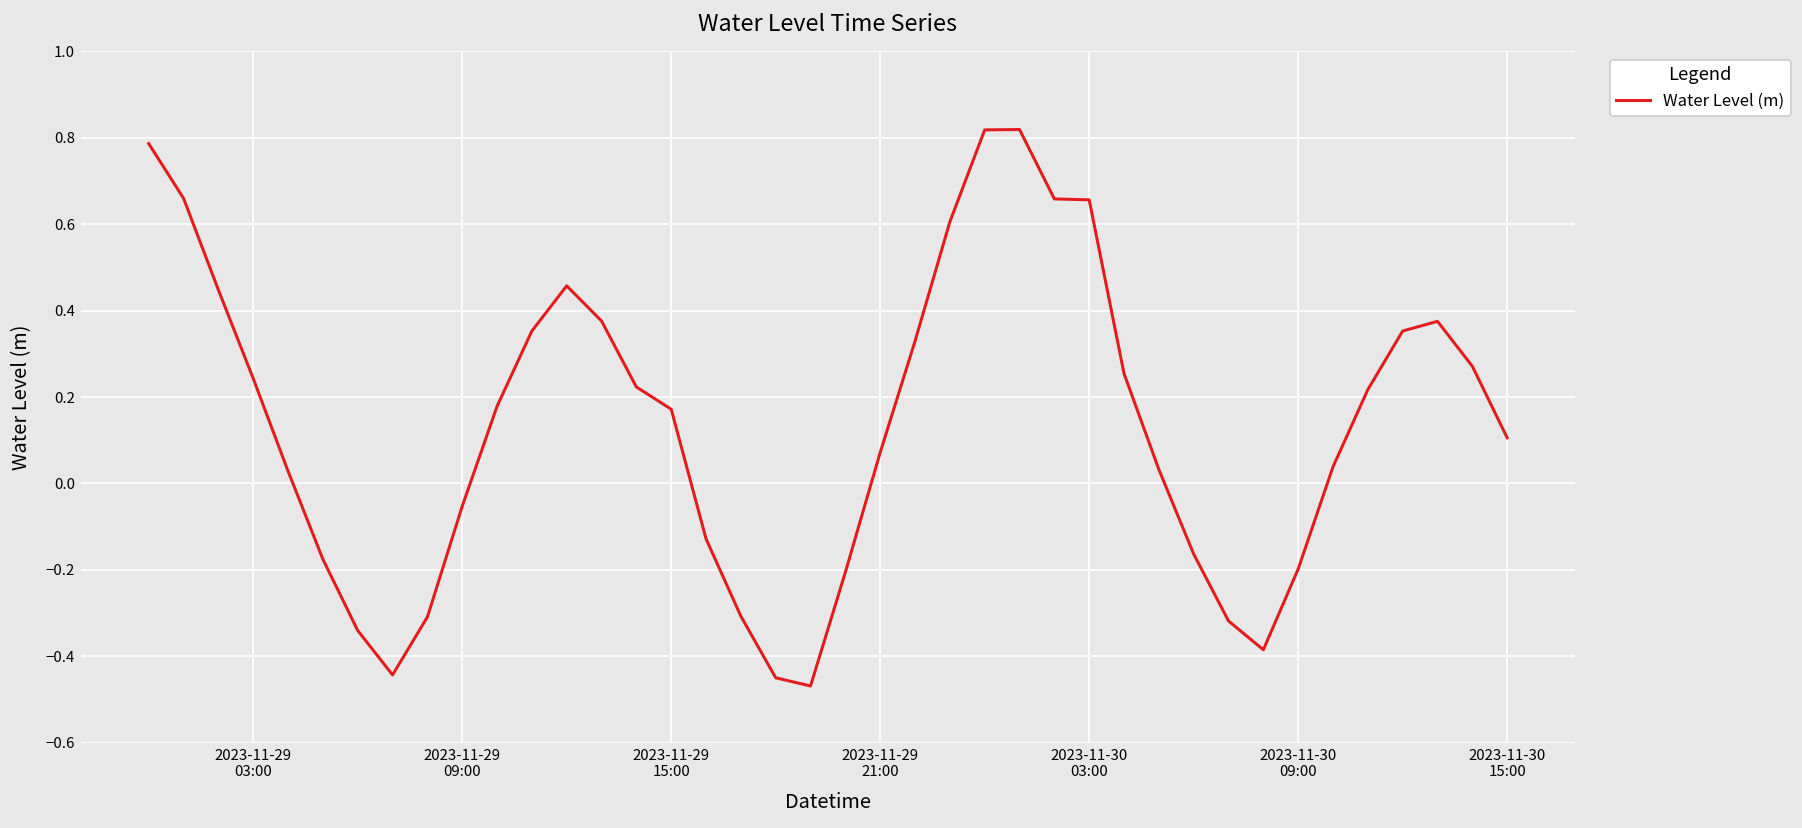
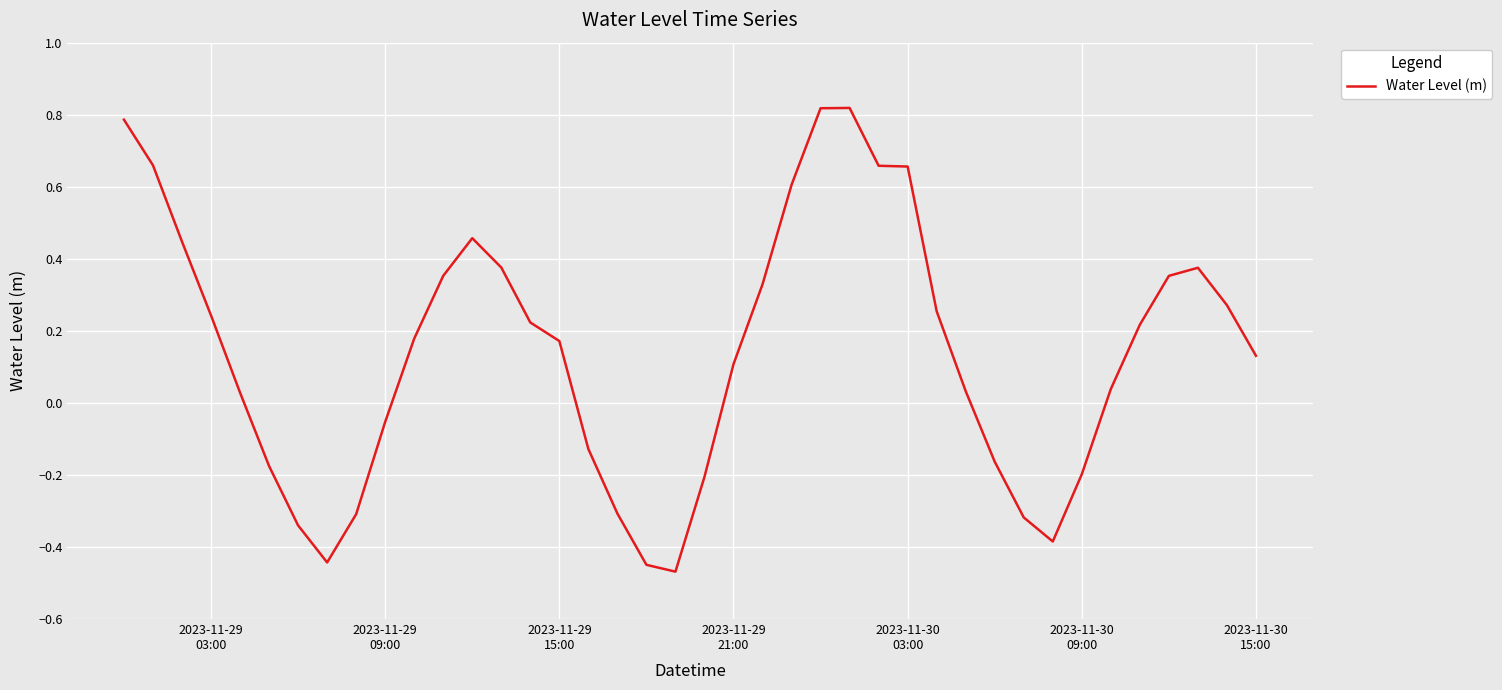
  {
    "2023-11-29 03:00": 0.24,
    "2023-11-29 09:00": -0.05,
    "2023-11-29 15:00": 0.17,
-   "2023-11-29 21:00": 0.07,
+   "2023-11-29 21:00": 0.11,
    "2023-11-30 03:00": 0.66,
    "2023-11-30 09:00": -0.20,
-   "2023-11-30 15:00": 0.11
+   "2023-11-30 15:00": 0.13
  }
